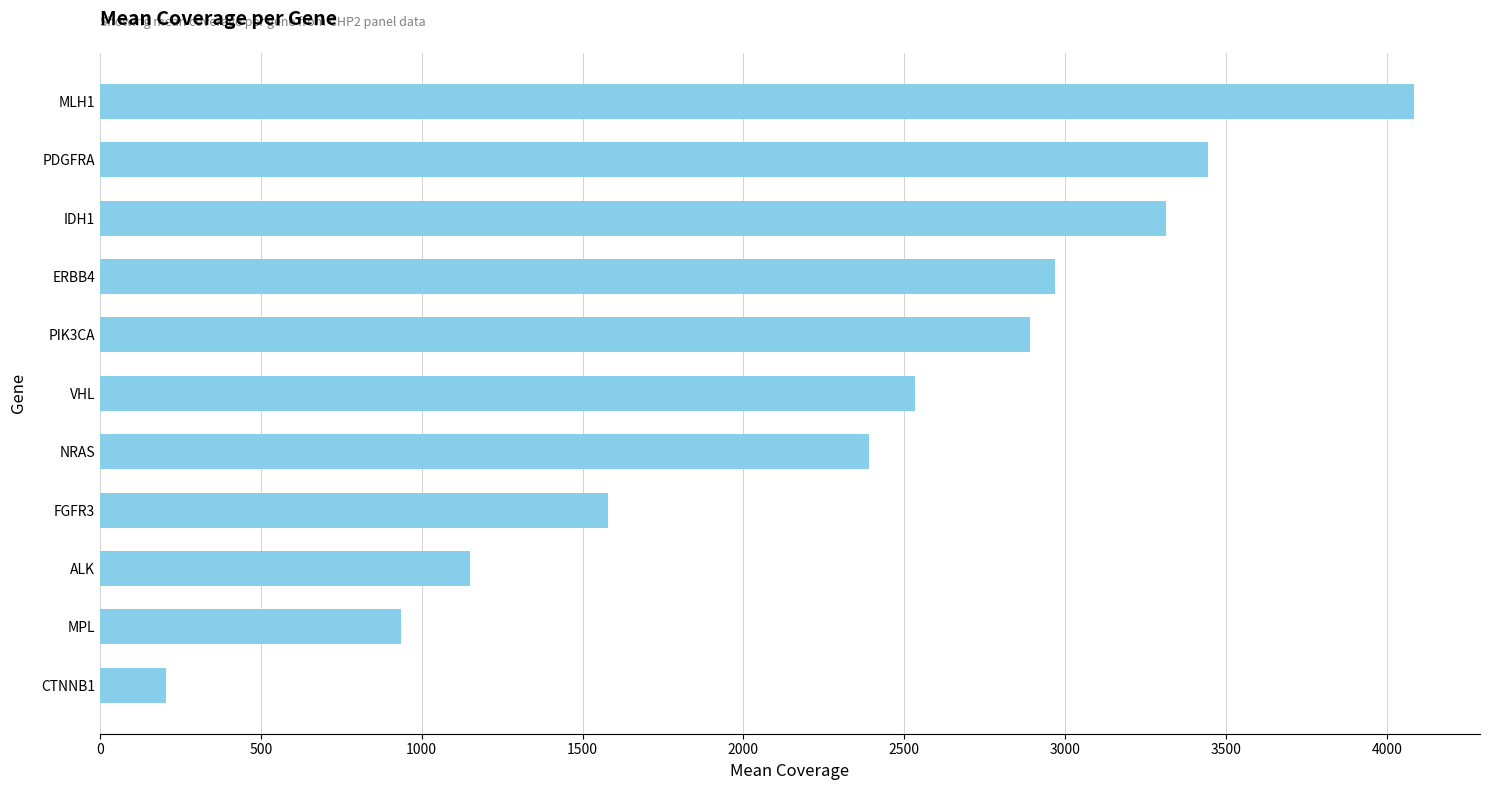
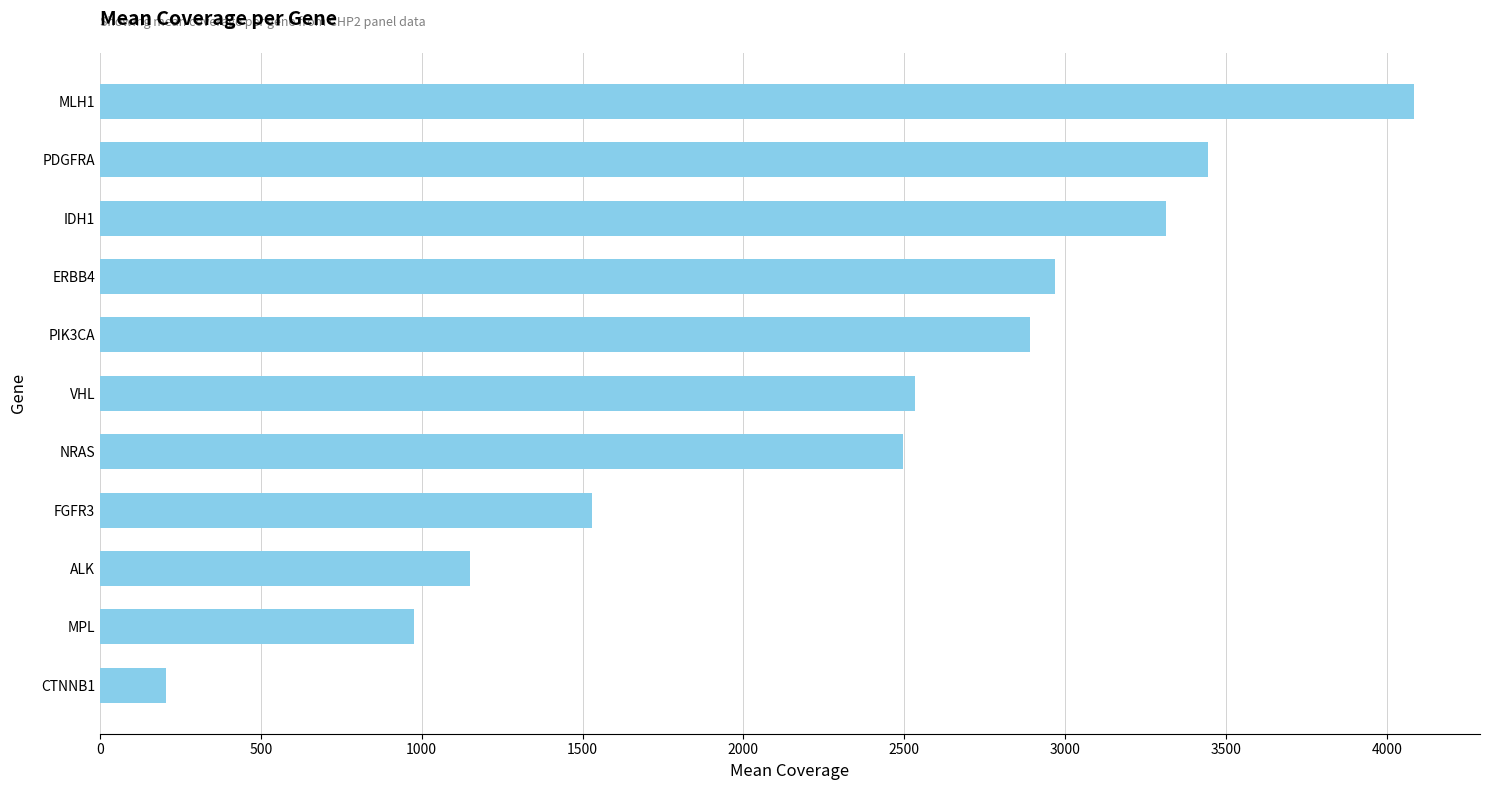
  {
    "MLH1": 4090,
    "PDGFRA": 3440,
    "IDH1": 3310,
    "ERBB4": 2970,
    "PIK3CA": 2890,
    "VHL": 2530,
-   "NRAS": 2390,
-   "FGFR3": 1580,
+   "NRAS": 2500,
+   "FGFR3": 1530,
    "ALK": 1150,
-   "MPL": 940,
+   "MPL": 980,
    "CTNNB1": 200
  }
